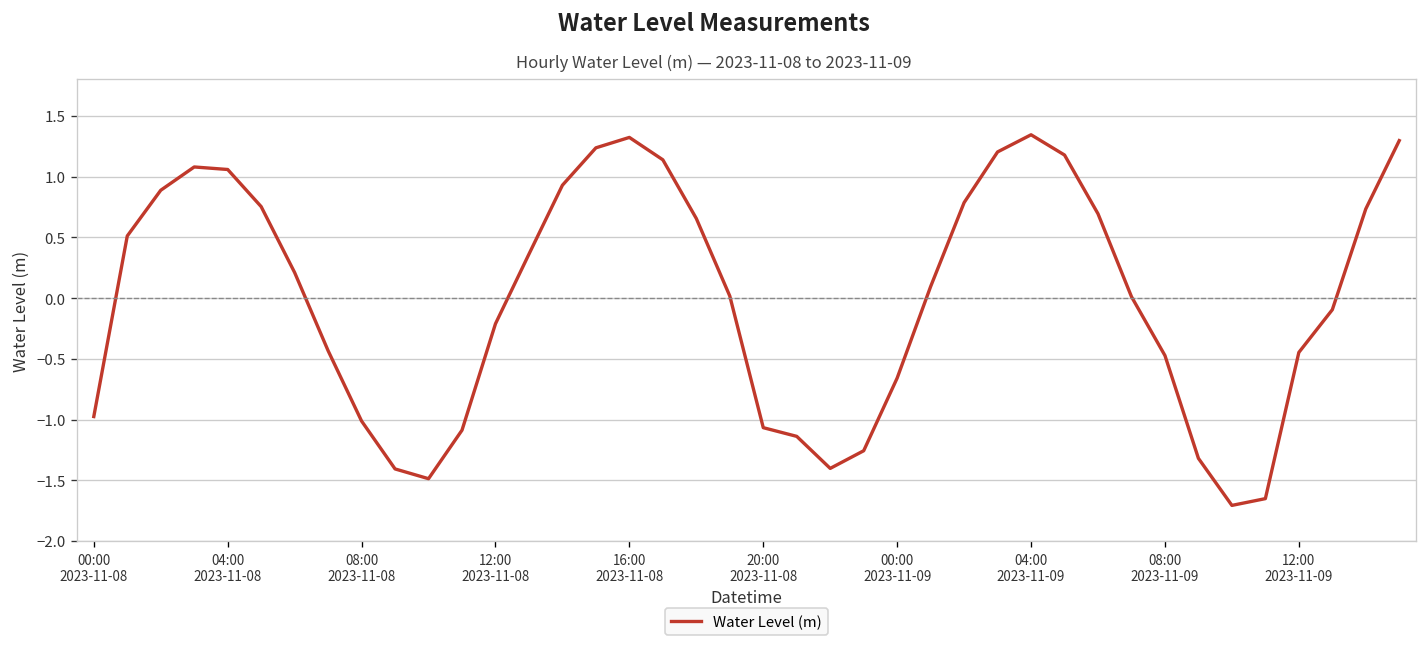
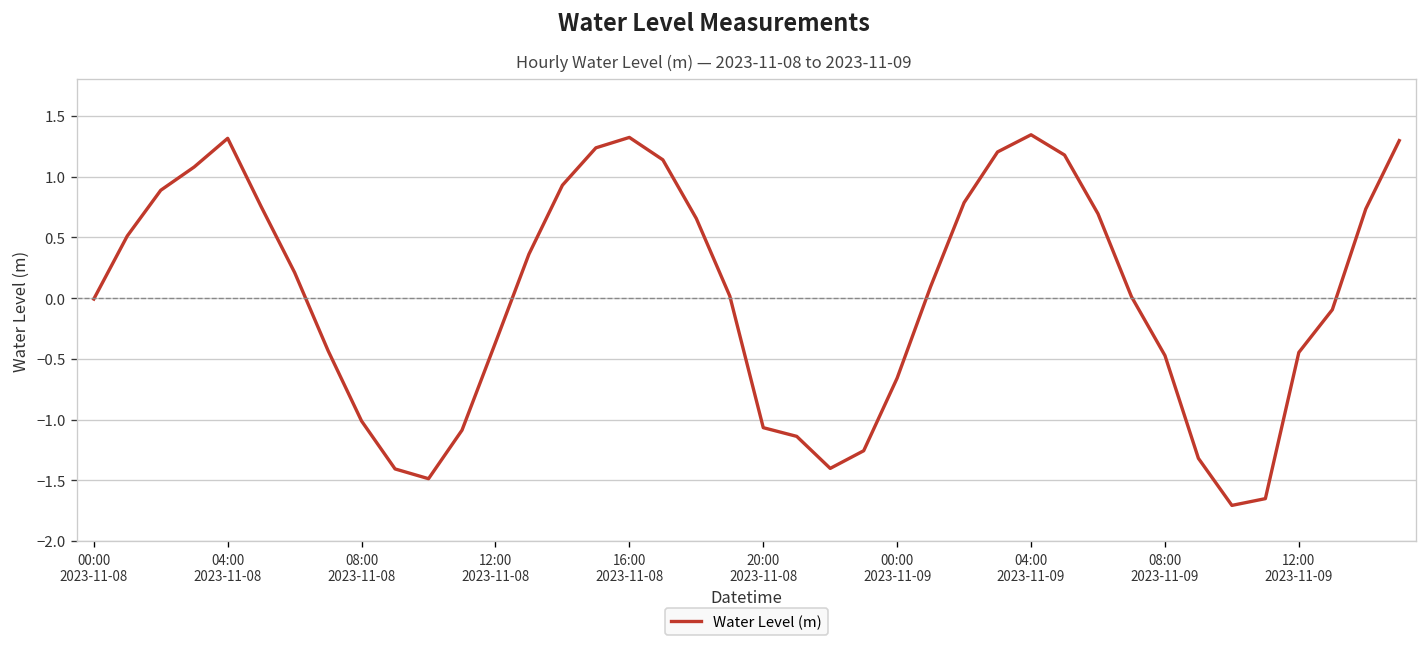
  {
-   "00:00 2023-11-08": -0.98,
-   "04:00 2023-11-08": 1.06,
+   "00:00 2023-11-08": -0.01,
+   "04:00 2023-11-08": 1.32,
    "08:00 2023-11-08": -1.01,
-   "12:00 2023-11-08": -0.21,
+   "12:00 2023-11-08": -0.37,
    "16:00 2023-11-08": 1.32,
    "20:00 2023-11-08": -1.07,
    "00:00 2023-11-09": -0.66,
    "04:00 2023-11-09": 1.34,
    "08:00 2023-11-09": -0.47,
    "12:00 2023-11-09": -0.45
  }
